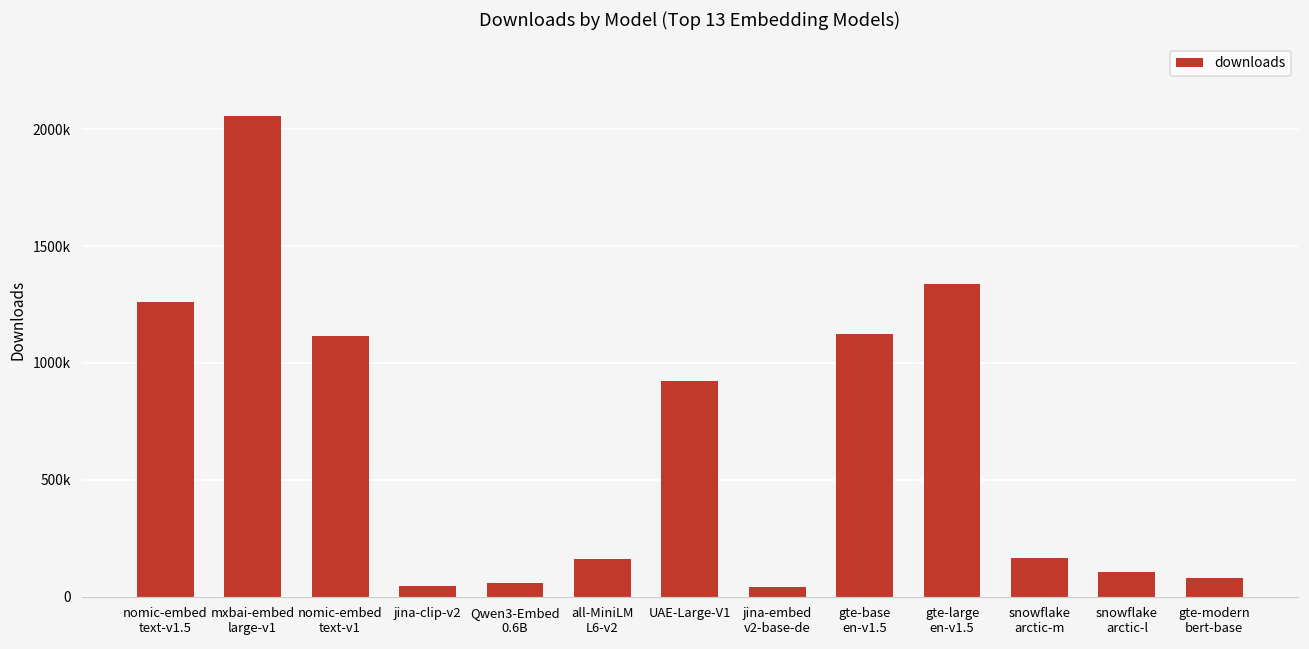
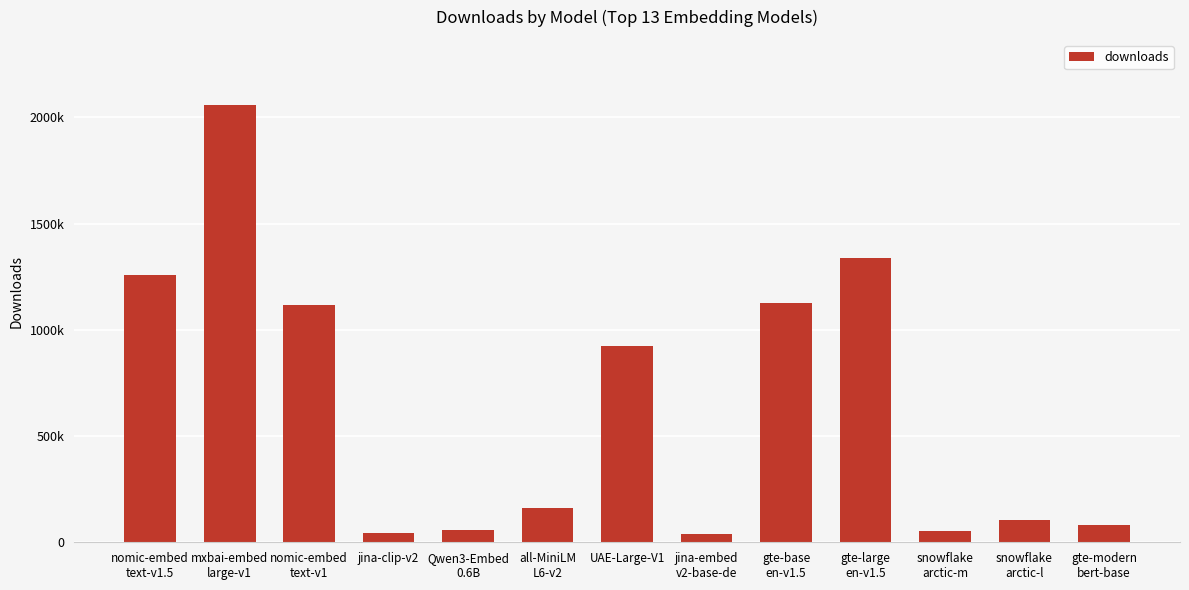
  {
    "nomic-embed text-v1.5": 1260000,
    "mxbai-embed large-v1": 2060000,
    "nomic-embed text-v1": 1120000,
    "jina-clip-v2": 40000,
    "Qwen3-Embed 0.6B": 60000,
    "all-MiniLM L6-v2": 160000,
    "UAE-Large-V1": 920000,
    "jina-embed v2-base-de": 40000,
    "gte-base en-v1.5": 1130000,
    "gte-large en-v1.5": 1340000,
-   "snowflake arctic-m": 170000,
+   "snowflake arctic-m": 50000,
    "snowflake arctic-l": 110000,
    "gte-modern bert-base": 80000
  }
